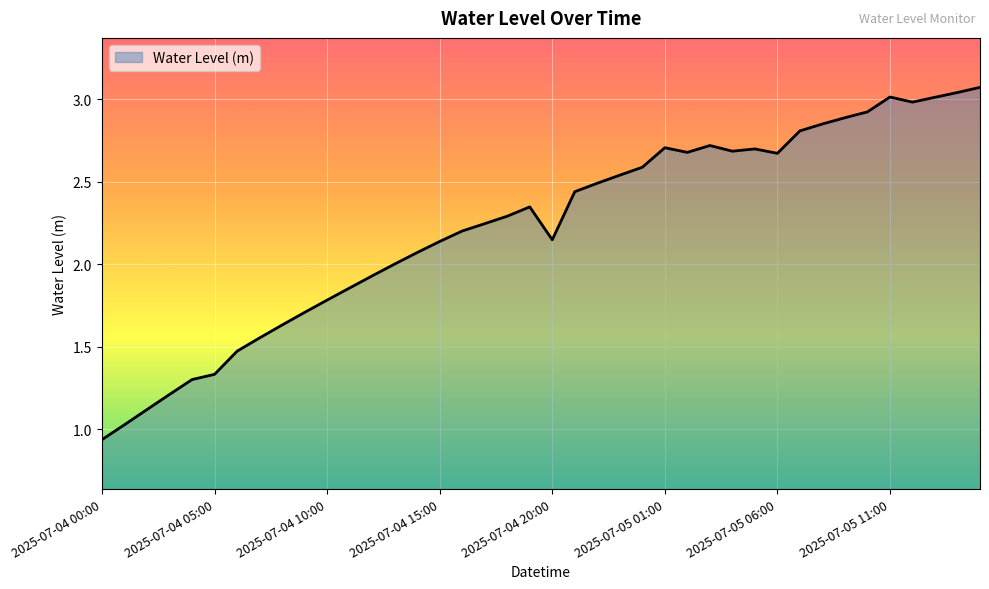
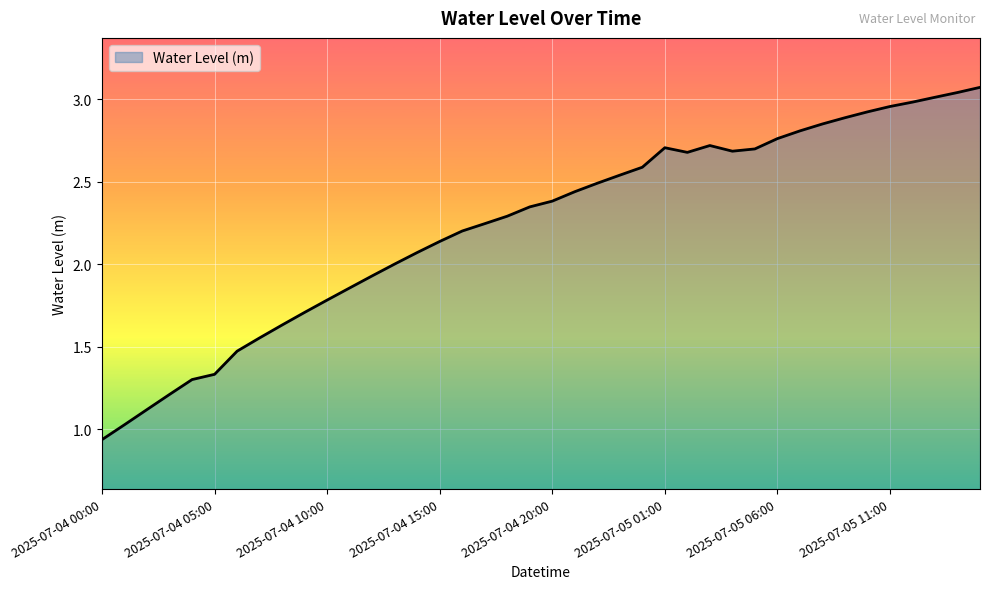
  {
    "2025-07-04 00:00": 0.94,
    "2025-07-04 05:00": 1.33,
    "2025-07-04 10:00": 1.78,
    "2025-07-04 15:00": 2.14,
-   "2025-07-04 20:00": 2.15,
+   "2025-07-04 20:00": 2.38,
    "2025-07-05 01:00": 2.71,
-   "2025-07-05 06:00": 2.67,
-   "2025-07-05 11:00": 3.02
+   "2025-07-05 06:00": 2.76,
+   "2025-07-05 11:00": 2.96
  }
